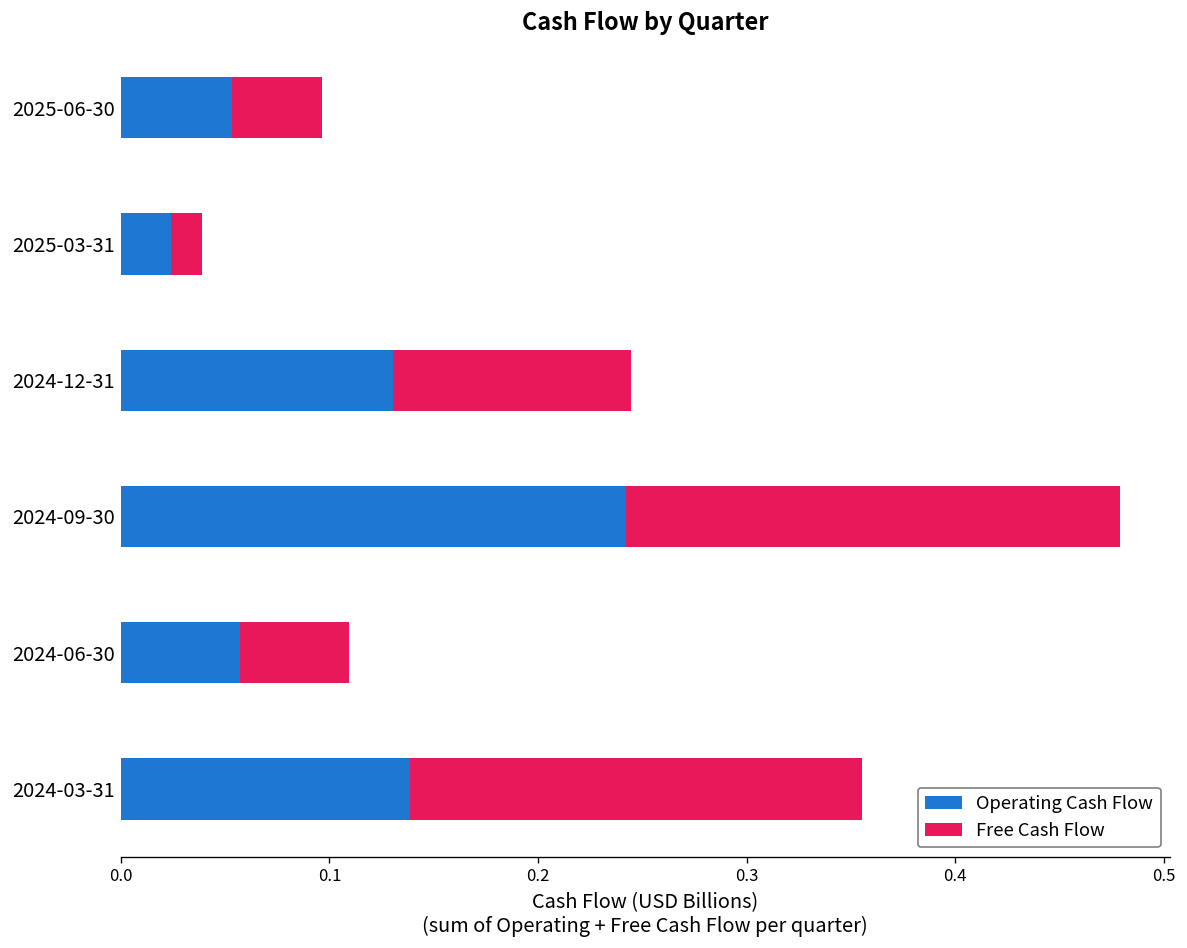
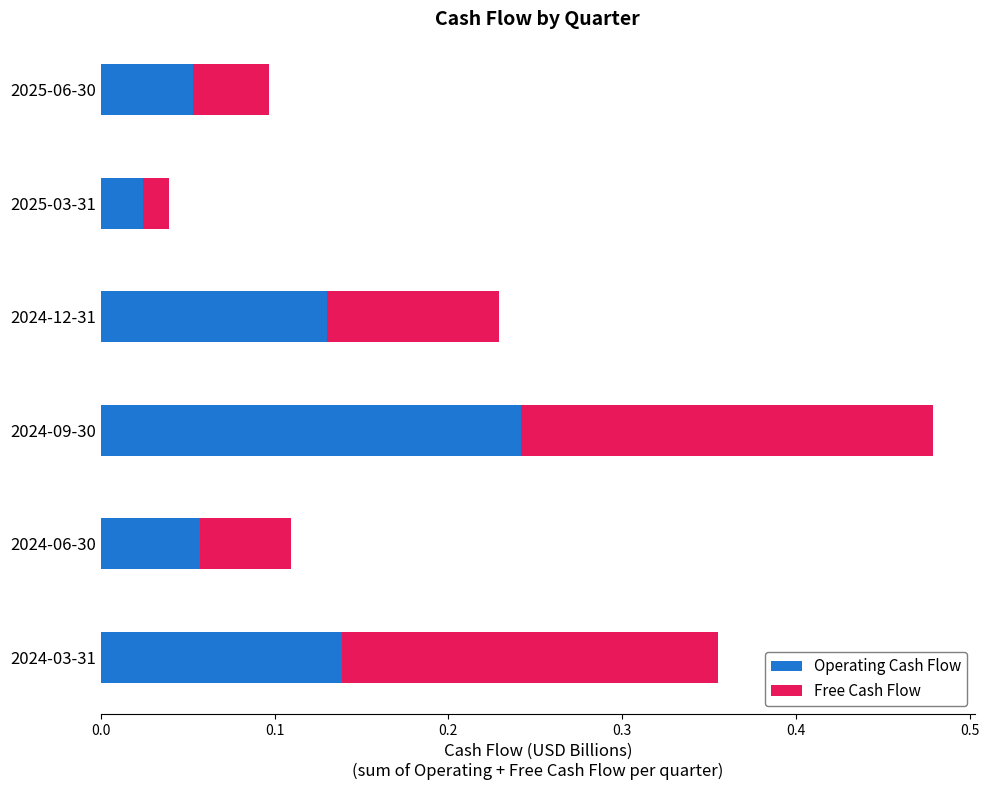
  {
    "Operating Cash Flow": {
      "2025-06-30": 0.053,
      "2025-03-31": 0.024,
      "2024-12-31": 0.130,
      "2024-09-30": 0.242,
      "2024-06-30": 0.057,
      "2024-03-31": 0.139
    },
    "Free Cash Flow": {
      "2025-06-30": 0.043,
      "2025-03-31": 0.015,
-     "2024-12-31": 0.115,
+     "2024-12-31": 0.099,
      "2024-09-30": 0.237,
      "2024-06-30": 0.052,
      "2024-03-31": 0.216
    }
  }
